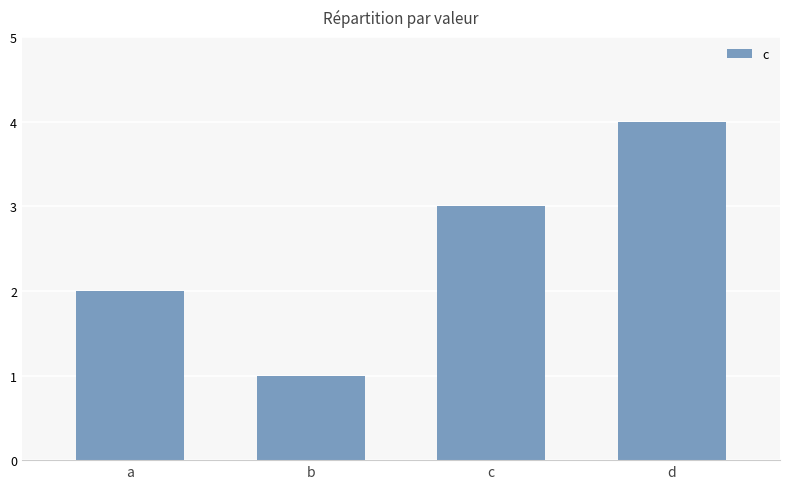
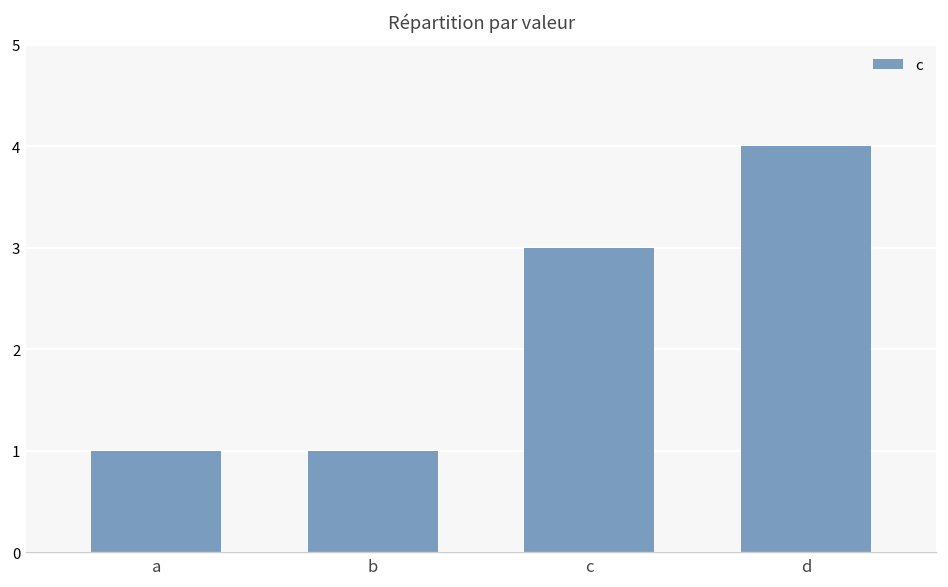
  {
-   "a": 2,
+   "a": 1,
    "b": 1,
    "c": 3,
    "d": 4
  }
